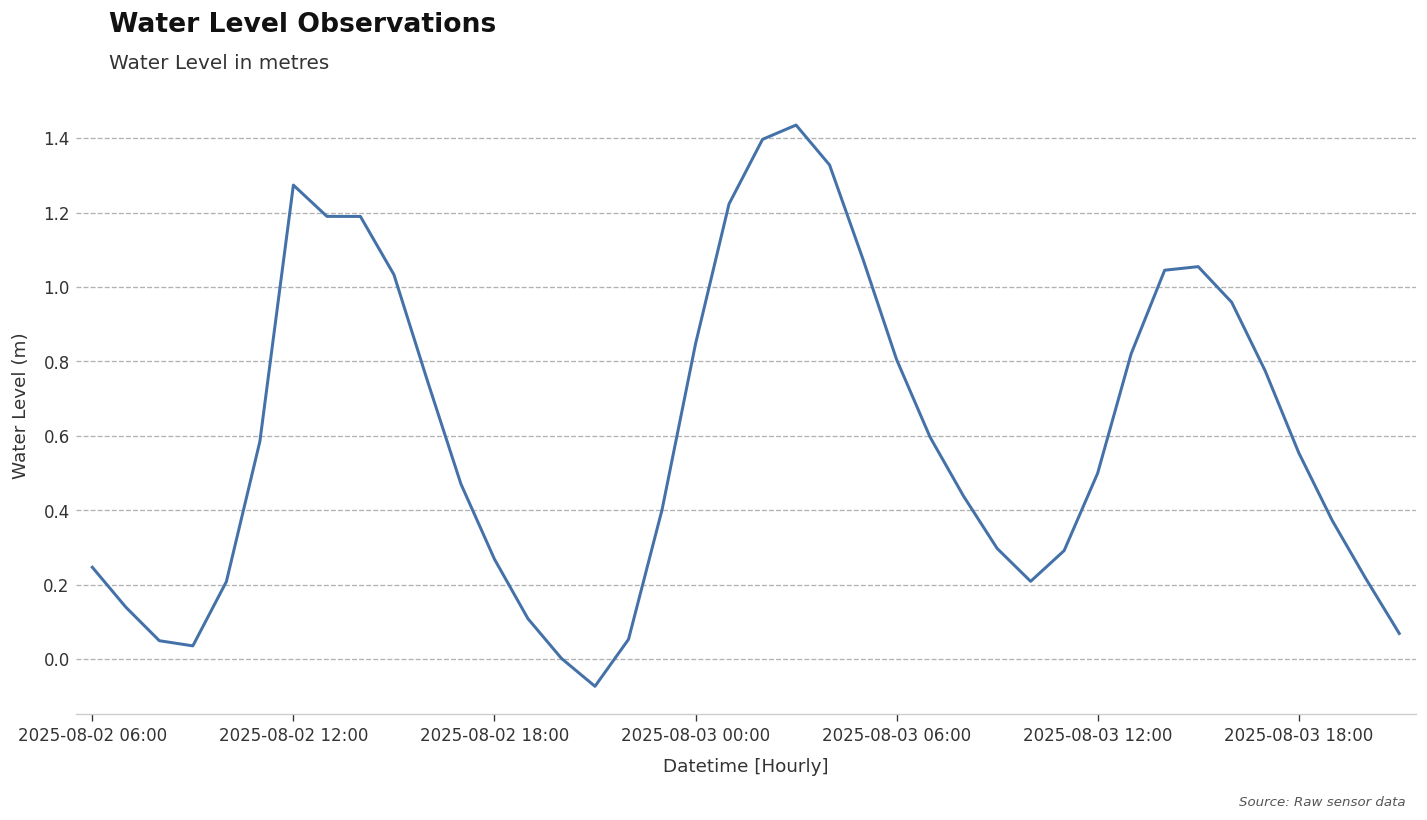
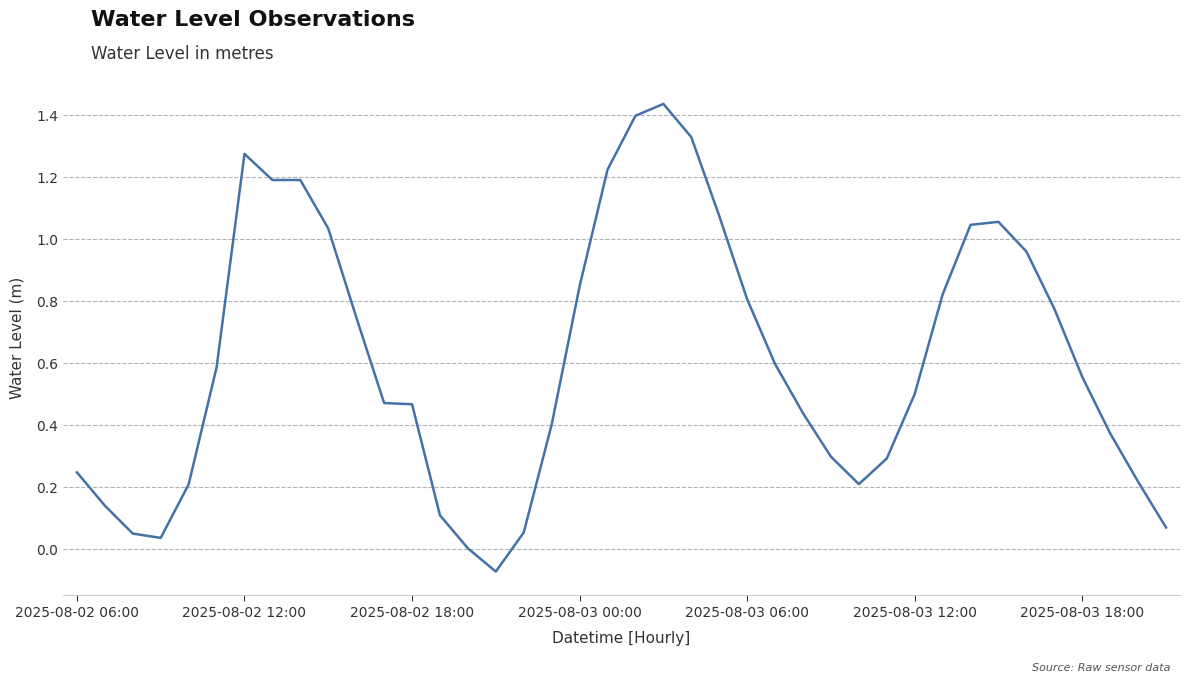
  {
    "2025-08-02 06:00": 0.25,
    "2025-08-02 12:00": 1.27,
-   "2025-08-02 18:00": 0.27,
+   "2025-08-02 18:00": 0.47,
    "2025-08-03 00:00": 0.85,
    "2025-08-03 06:00": 0.81,
    "2025-08-03 12:00": 0.50,
    "2025-08-03 18:00": 0.55
  }
